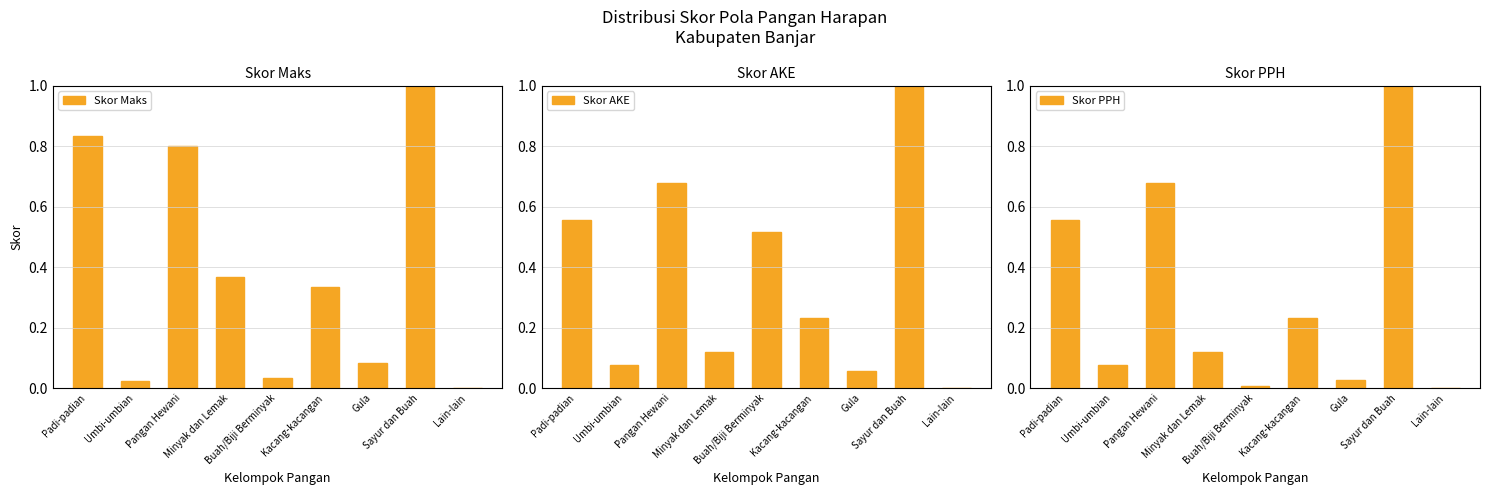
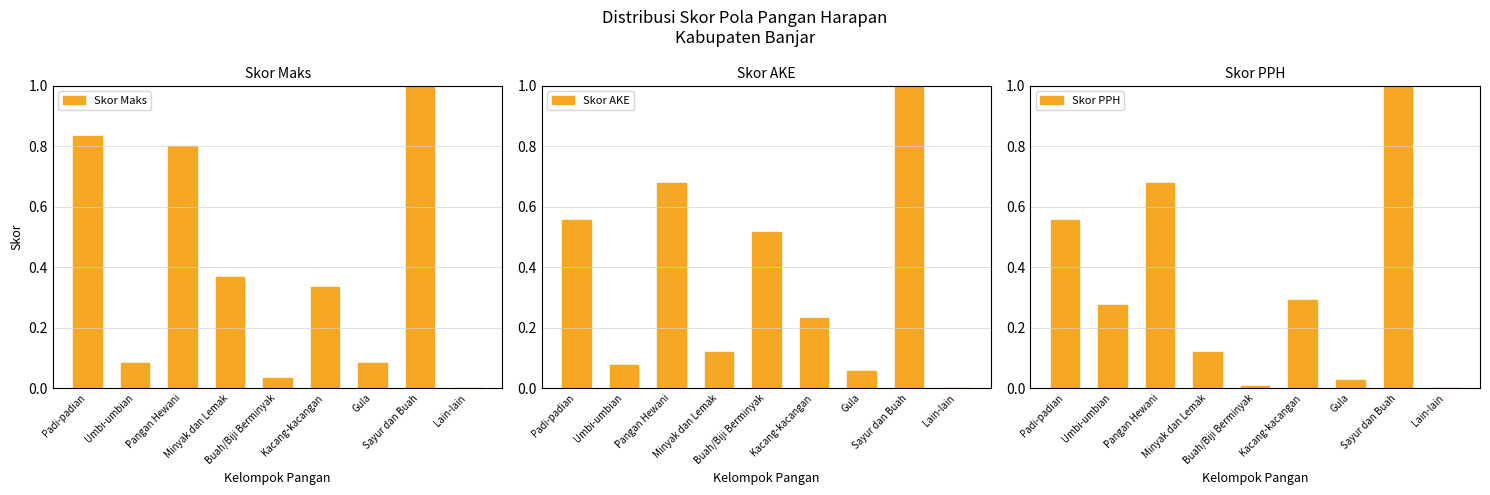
  {
    "Skor Maks": {
      "Padi-padian": 0.83,
-     "Umbi-umbian": 0.02,
+     "Umbi-umbian": 0.08,
      "Pangan Hewani": 0.80,
      "Minyak dan Lemak": 0.37,
      "Buah/Biji Berminyak": 0.03,
      "Kacang-kacangan": 0.33,
      "Gula": 0.08,
      "Sayur dan Buah": 1.00,
      "Lain-lain": 0.00
    },
    "Skor AKE": {
      "Padi-padian": 0.56,
      "Umbi-umbian": 0.08,
      "Pangan Hewani": 0.68,
      "Minyak dan Lemak": 0.12,
      "Buah/Biji Berminyak": 0.51,
      "Kacang-kacangan": 0.23,
      "Gula": 0.06,
      "Lain-lain": 0.00
    },
    "Skor PPH": {
      "Padi-padian": 0.56,
-     "Umbi-umbian": 0.08,
+     "Umbi-umbian": 0.27,
      "Pangan Hewani": 0.68,
      "Minyak dan Lemak": 0.12,
      "Buah/Biji Berminyak": 0.01,
-     "Kacang-kacangan": 0.23,
+     "Kacang-kacangan": 0.29,
      "Gula": 0.03,
      "Sayur dan Buah": 1.00,
      "Lain-lain": 0.00
    }
  }
